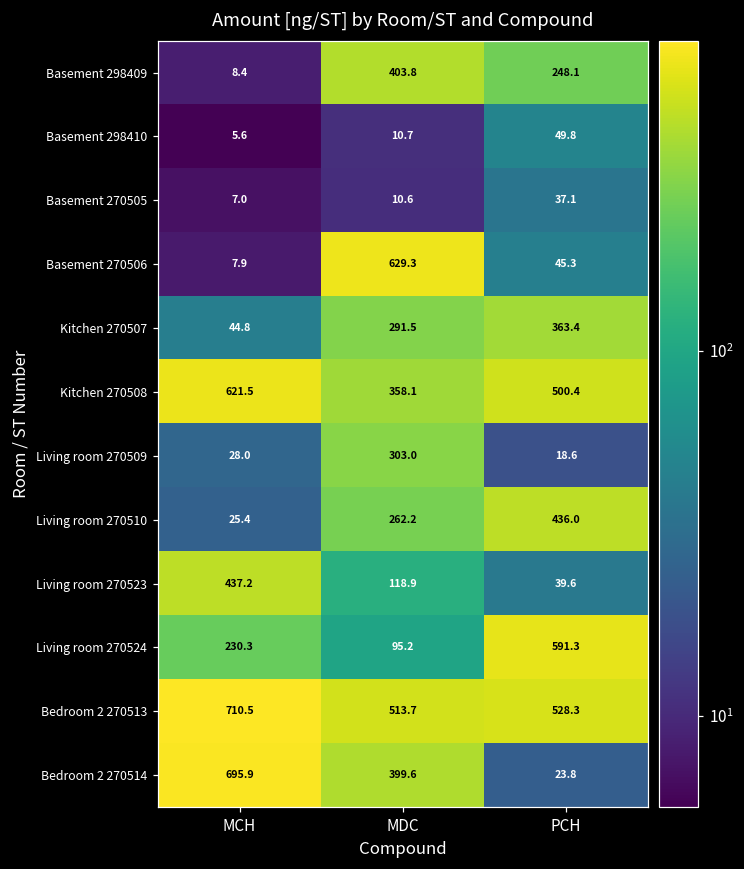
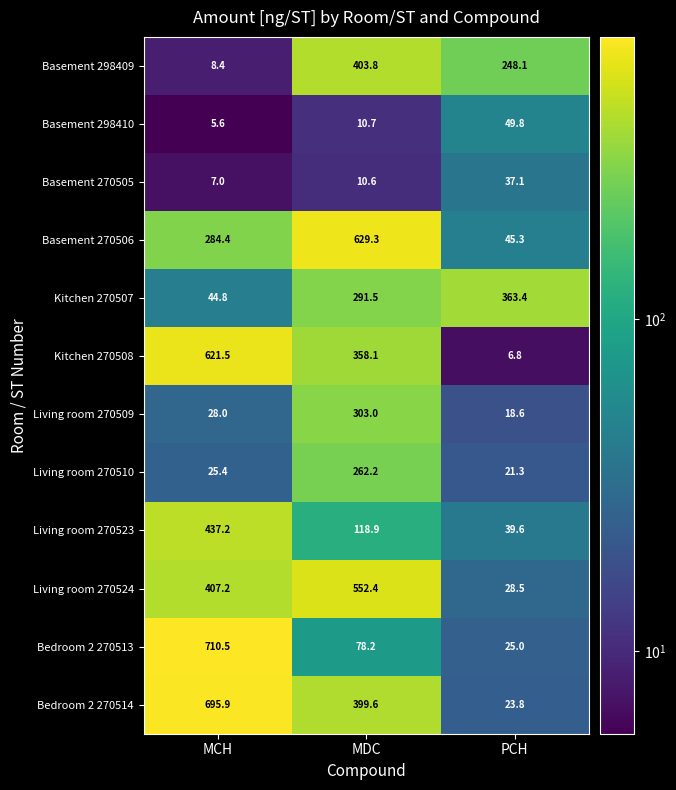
  {
    "Basement 298409": {
      "MCH": 8.4,
      "MDC": 403.8,
      "PCH": 248.1
    },
    "Basement 298410": {
      "MCH": 5.6,
      "MDC": 10.7,
      "PCH": 49.8
    },
    "Basement 270505": {
      "MCH": 7.0,
      "MDC": 10.6,
      "PCH": 37.1
    },
    "Basement 270506": {
-     "MCH": 7.9,
+     "MCH": 284.4,
      "MDC": 629.3,
      "PCH": 45.3
    },
    "Kitchen 270507": {
      "MCH": 44.8,
      "MDC": 291.5,
      "PCH": 363.4
    },
    "Kitchen 270508": {
      "MCH": 621.5,
      "MDC": 358.1,
-     "PCH": 500.4
+     "PCH": 6.8
    },
    "Living room 270509": {
      "MCH": 28.0,
      "MDC": 303.0,
      "PCH": 18.6
    },
    "Living room 270510": {
      "MCH": 25.4,
      "MDC": 262.2,
-     "PCH": 436.0
+     "PCH": 21.3
    },
    "Living room 270523": {
      "MCH": 437.2,
      "MDC": 118.9,
      "PCH": 39.6
    },
    "Living room 270524": {
-     "MCH": 230.3,
-     "MDC": 95.2,
-     "PCH": 591.3
+     "MCH": 407.2,
+     "MDC": 552.4,
+     "PCH": 28.5
    },
    "Bedroom 2 270513": {
      "MCH": 710.5,
-     "MDC": 513.7,
-     "PCH": 528.3
+     "MDC": 78.2,
+     "PCH": 25.0
    },
    "Bedroom 2 270514": {
      "MCH": 695.9,
      "MDC": 399.6,
      "PCH": 23.8
    }
  }
